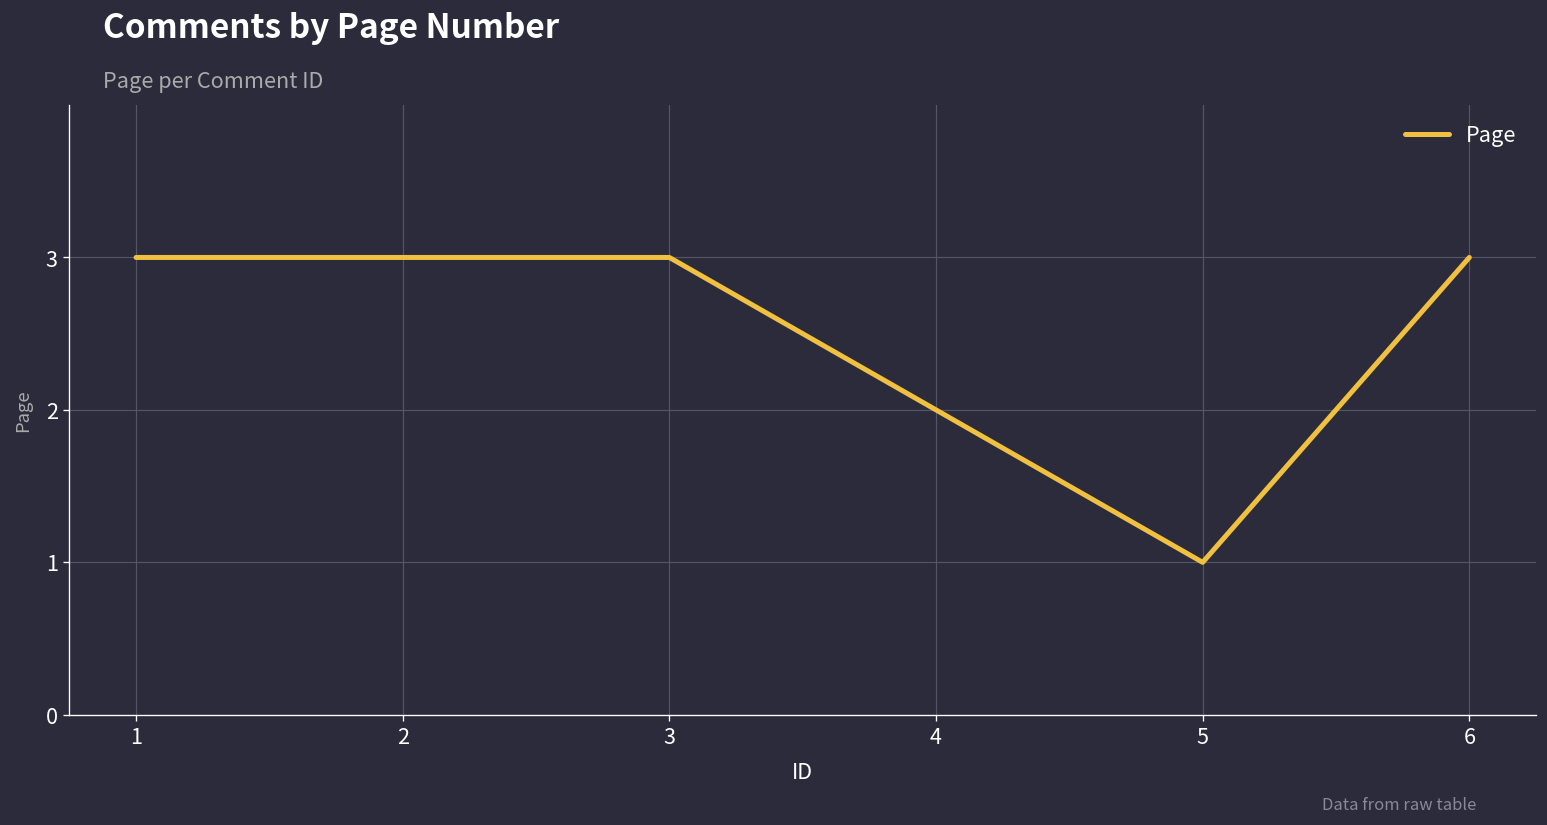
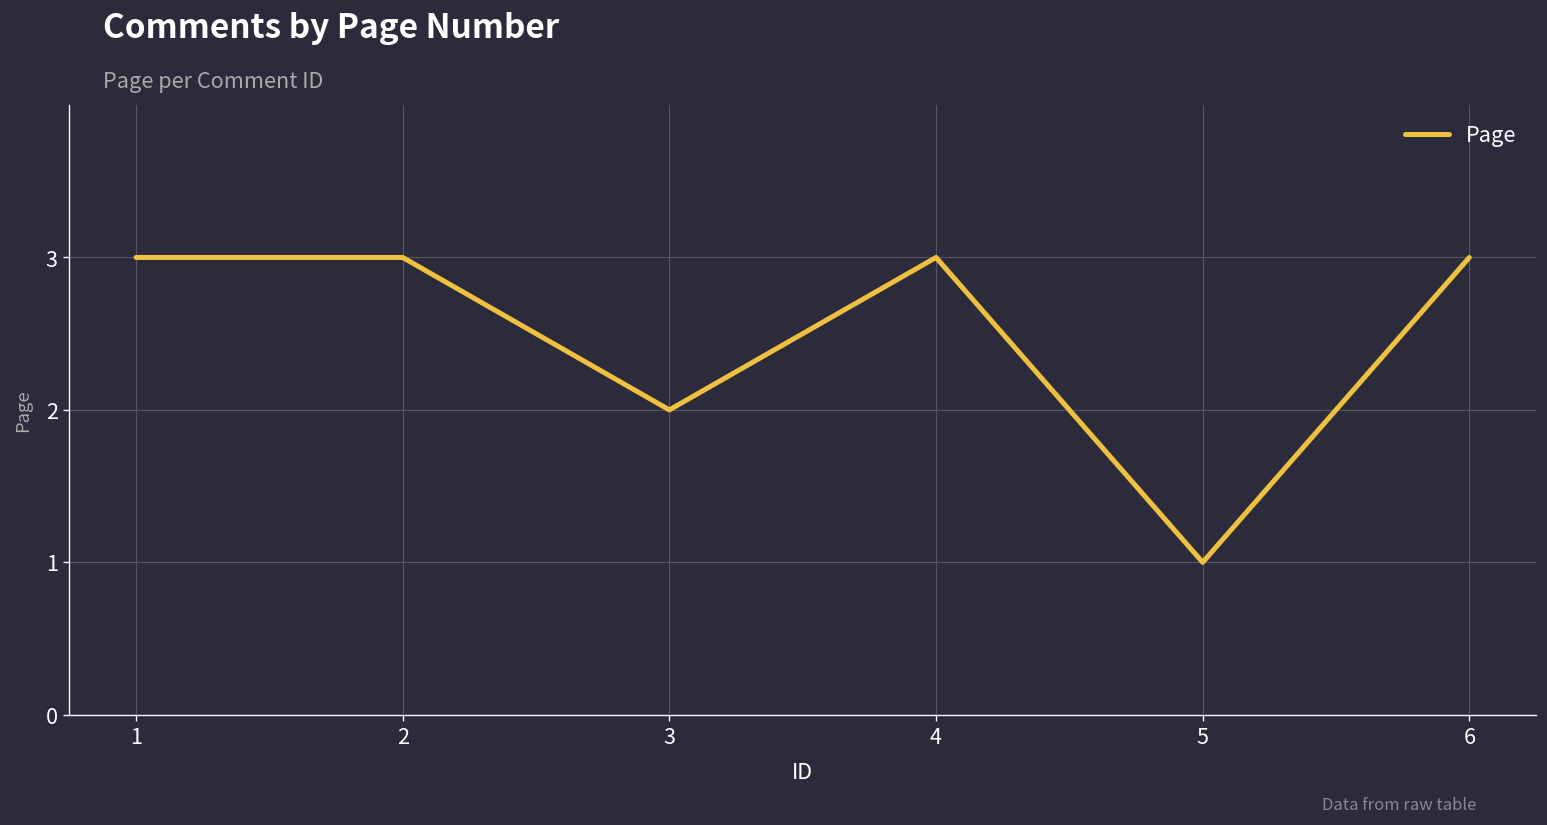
  {
    "1": 3,
    "2": 3,
-   "3": 3,
-   "4": 2,
+   "3": 2,
+   "4": 3,
    "5": 1,
    "6": 3
  }
